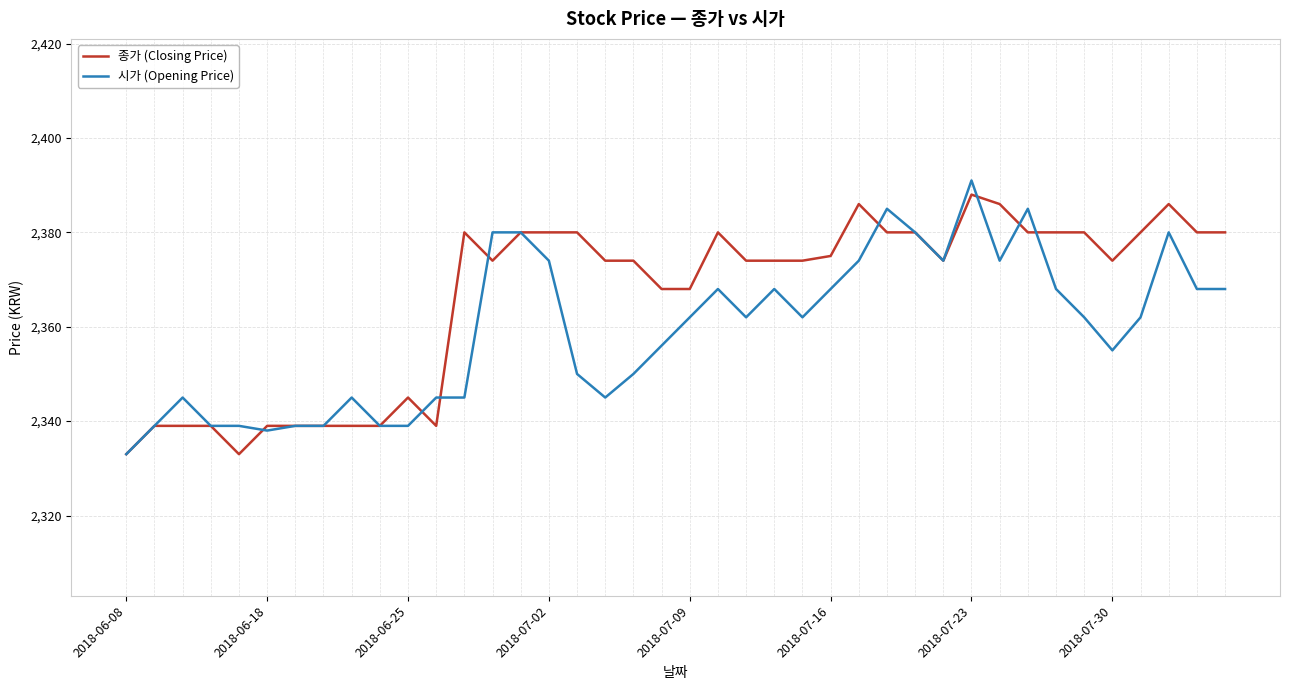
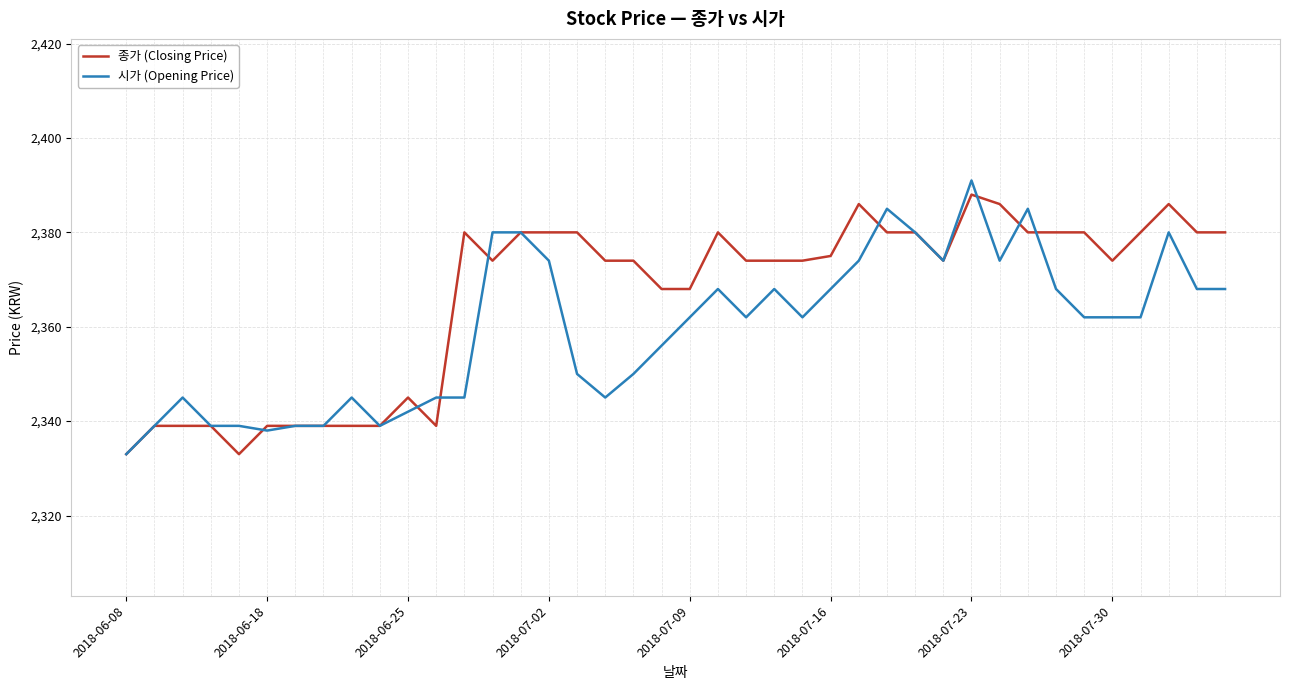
  {
    "종가 (Closing Price)": {
      "2018-06-18": "2,339",
      "2018-06-25": "2,345",
      "2018-07-02": "2,380",
      "2018-07-09": "2,368",
      "2018-07-16": "2,375",
      "2018-07-23": "2,388",
      "2018-07-30": "2,374"
    },
    "시가 (Opening Price)": {
      "2018-06-18": "2,338",
-     "2018-06-25": "2,339",
+     "2018-06-25": "2,342",
      "2018-07-02": "2,374",
      "2018-07-09": "2,362",
      "2018-07-16": "2,368",
      "2018-07-23": "2,391",
-     "2018-07-30": "2,355"
+     "2018-07-30": "2,362"
    }
  }
